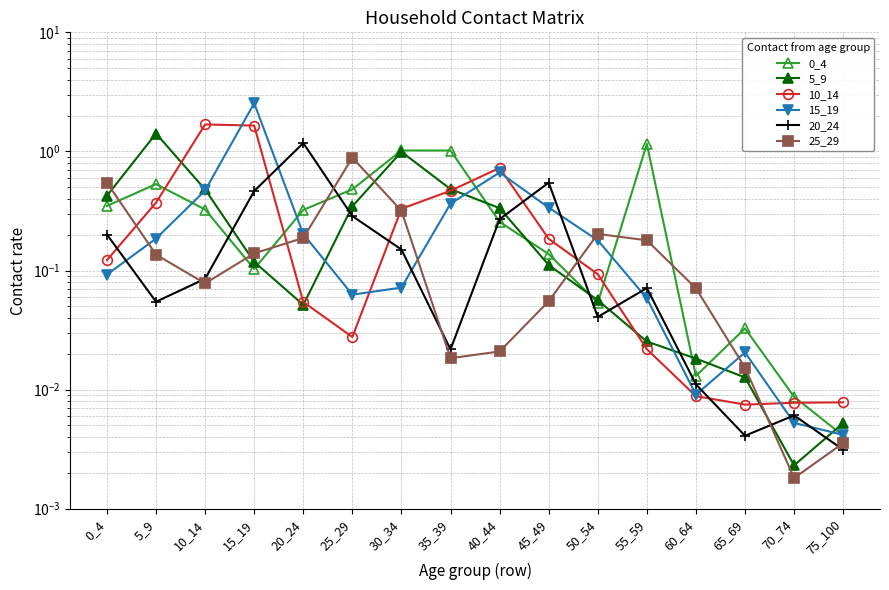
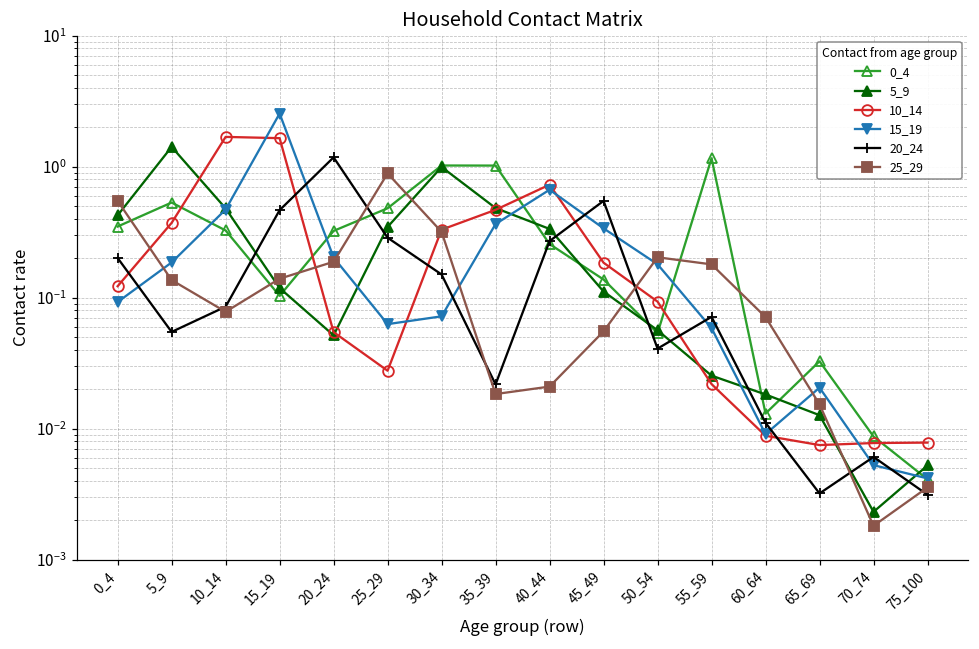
  {
    "0_4": {
      "0_4": 0.35,
      "5_9": 0.5,
      "10_14": 0.33,
      "15_19": 0.10,
      "20_24": 0.32,
      "25_29": 0.48,
      "35_39": 1.0,
      "40_44": 0.26,
      "45_49": 0.14,
      "50_54": 0.05,
      "55_59": 1.2,
      "60_64": 0.013,
      "65_69": 0.033,
      "70_74": 0.009
    },
    "5_9": {
      "0_4": 0.42,
      "5_9": 1.4,
      "15_19": 0.12,
      "20_24": 0.051,
      "25_29": 0.35,
      "40_44": 0.33,
      "45_49": 0.11,
      "50_54": 0.06,
      "55_59": 0.025,
      "60_64": 0.018,
      "65_69": 0.013,
      "70_74": 0.0023,
      "75_100": 0.005
    },
    "10_14": {
      "0_4": 0.12,
      "5_9": 0.37,
      "10_14": 1.7,
      "15_19": 1.6,
      "20_24": 0.05,
      "25_29": 0.028,
      "40_44": 0.7,
      "45_49": 0.18,
      "50_54": 0.09,
      "55_59": 0.022,
      "65_69": 0.007,
      "70_74": 0.008,
      "75_100": 0.008
    },
    "15_19": {
      "0_4": 0.09,
      "5_9": 0.19,
      "15_19": 2.5,
      "20_24": 0.20,
      "25_29": 0.06,
      "30_34": 0.07,
      "35_39": 0.36,
      "40_44": 0.7,
      "45_49": 0.34,
      "50_54": 0.18,
      "55_59": 0.06,
      "65_69": 0.021,
      "70_74": 0.005
    },
    "20_24": {
      "0_4": 0.20,
      "5_9": 0.05,
      "10_14": 0.09,
      "15_19": 0.46,
      "20_24": 1.2,
      "25_29": 0.29,
      "30_34": 0.15,
      "35_39": 0.022,
      "40_44": 0.27,
      "45_49": 0.5,
      "50_54": 0.041,
      "55_59": 0.07,
      "60_64": 0.011,
-     "65_69": 0.0041,
+     "65_69": 0.0032,
      "70_74": 0.006,
      "75_100": 0.0031
    },
    "25_29": {
      "0_4": 0.5,
      "5_9": 0.14,
      "10_14": 0.08,
      "15_19": 0.14,
      "20_24": 0.19,
      "25_29": 0.9,
      "35_39": 0.018,
      "40_44": 0.021,
      "45_49": 0.06,
      "50_54": 0.20,
      "55_59": 0.18,
      "60_64": 0.07,
      "65_69": 0.015,
      "70_74": 0.0018,
      "75_100": 0.0036
    }
  }
